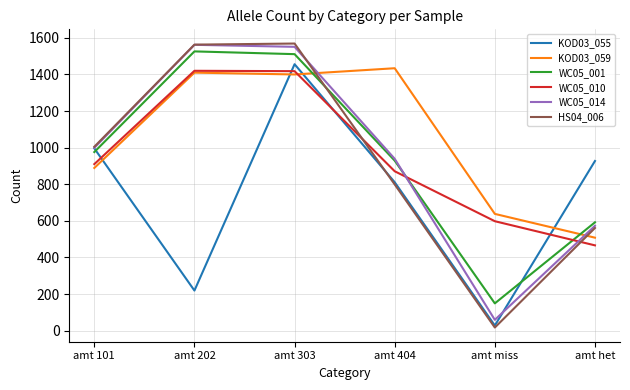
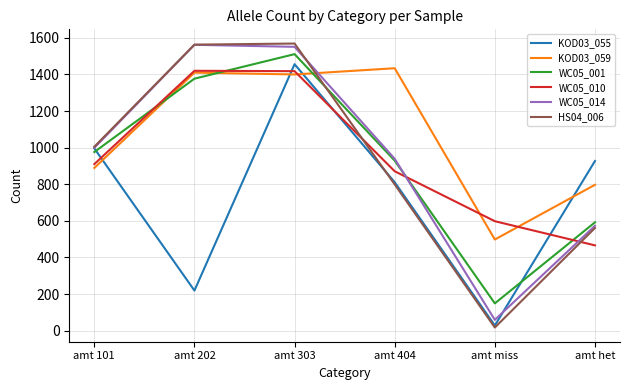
  {
    "KOD03_055": {
      "amt 202": 220,
      "amt 303": 1460,
      "amt het": 930
    },
    "KOD03_059": {
      "amt 101": 890,
      "amt 303": 1400,
      "amt 404": 1430,
-     "amt miss": 640,
-     "amt het": 510
+     "amt miss": 500,
+     "amt het": 800
    },
    "WC05_001": {
      "amt 101": 980,
-     "amt 202": 1530,
+     "amt 202": 1380,
      "amt 303": 1510,
      "amt miss": 150,
      "amt het": 590
    },
    "WC05_010": {
      "amt 101": 910,
      "amt 303": 1420,
      "amt 404": 870,
      "amt miss": 600,
      "amt het": 470
    },
    "WC05_014": {
      "amt 303": 1550,
      "amt miss": 60
    },
    "HS04_006": {
      "amt 303": 1570
    }
  }
